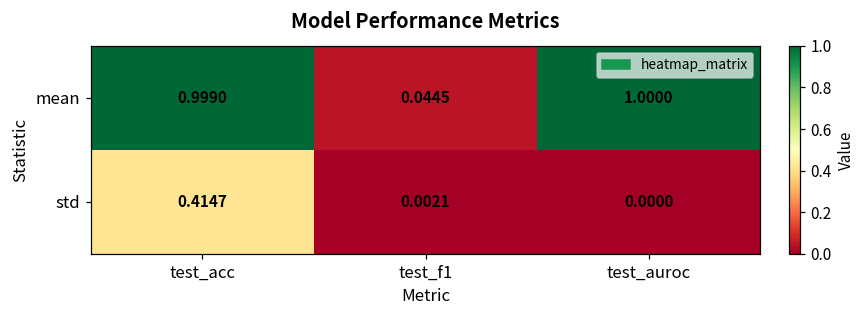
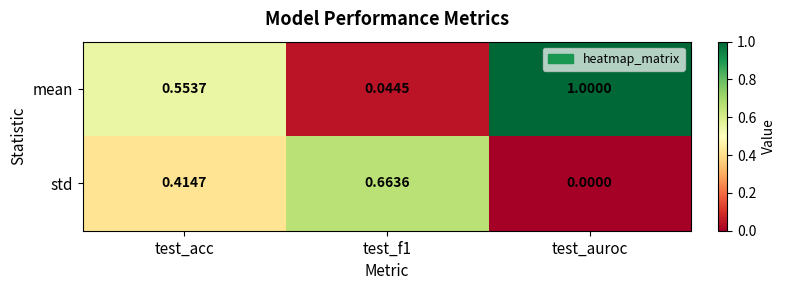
  {
    "mean": {
-     "test_acc": 0.9990,
+     "test_acc": 0.5537,
      "test_f1": 0.0445,
      "test_auroc": 1.0000
    },
    "std": {
      "test_acc": 0.4147,
-     "test_f1": 0.0021,
+     "test_f1": 0.6636,
      "test_auroc": 0.0000
    }
  }
